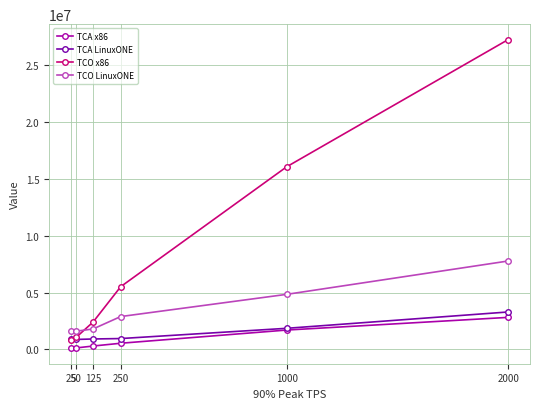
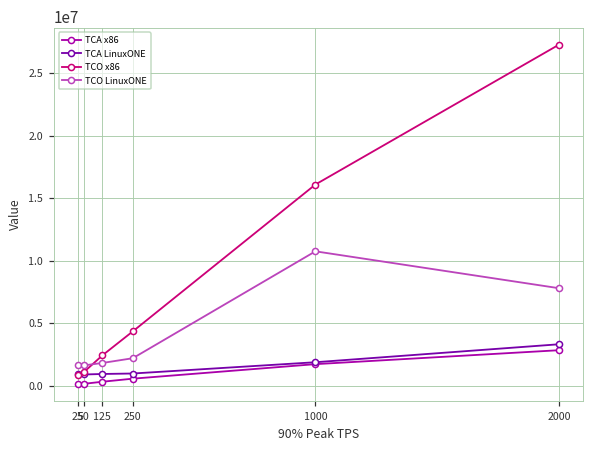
  {
    "TCO x86": {
      "125": 2400000,
-     "250": 5500000,
+     "250": 4300000,
      "1000": 16100000,
      "2000": 27300000
    },
    "TCO LinuxONE": {
      "125": 1800000,
-     "250": 2900000,
-     "1000": 4900000,
+     "250": 2200000,
+     "1000": 10700000,
      "2000": 7800000
    }
  }
